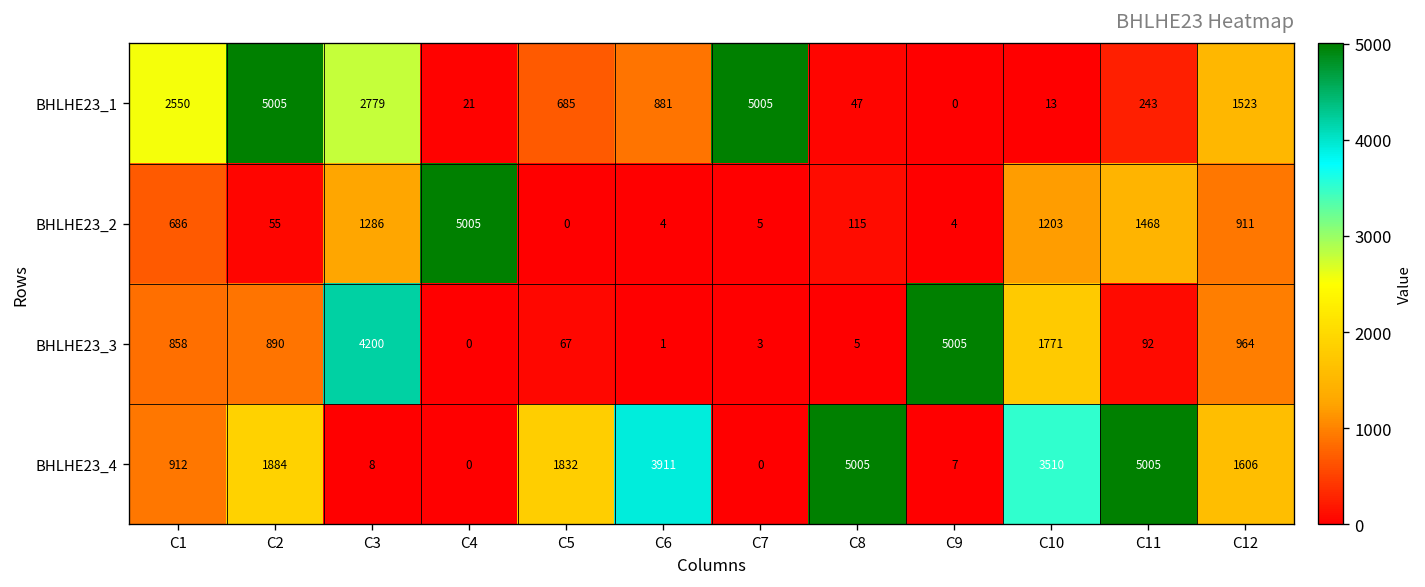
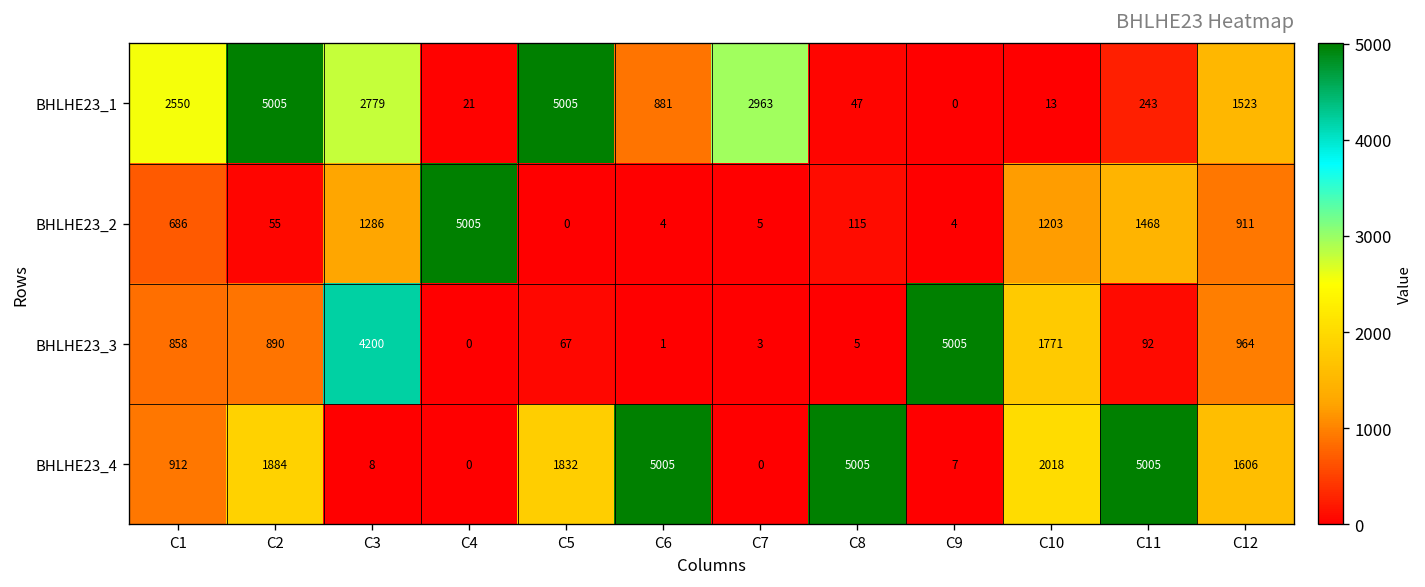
  {
    "BHLHE23_1": {
      "C1": 2550,
      "C2": 5005,
      "C3": 2779,
      "C4": 21,
-     "C5": 685,
+     "C5": 5005,
      "C6": 881,
-     "C7": 5005,
+     "C7": 2963,
      "C8": 47,
      "C9": 0,
      "C10": 13,
      "C11": 243,
      "C12": 1523
    },
    "BHLHE23_2": {
      "C1": 686,
      "C2": 55,
      "C3": 1286,
      "C4": 5005,
      "C5": 0,
      "C6": 4,
      "C7": 5,
      "C8": 115,
      "C9": 4,
      "C10": 1203,
      "C11": 1468,
      "C12": 911
    },
    "BHLHE23_3": {
      "C1": 858,
      "C2": 890,
      "C3": 4200,
      "C4": 0,
      "C5": 67,
      "C6": 1,
      "C7": 3,
      "C8": 5,
      "C9": 5005,
      "C10": 1771,
      "C11": 92,
      "C12": 964
    },
    "BHLHE23_4": {
      "C1": 912,
      "C2": 1884,
      "C3": 8,
      "C4": 0,
      "C5": 1832,
-     "C6": 3911,
+     "C6": 5005,
      "C7": 0,
      "C8": 5005,
      "C9": 7,
-     "C10": 3510,
+     "C10": 2018,
      "C11": 5005,
      "C12": 1606
    }
  }
